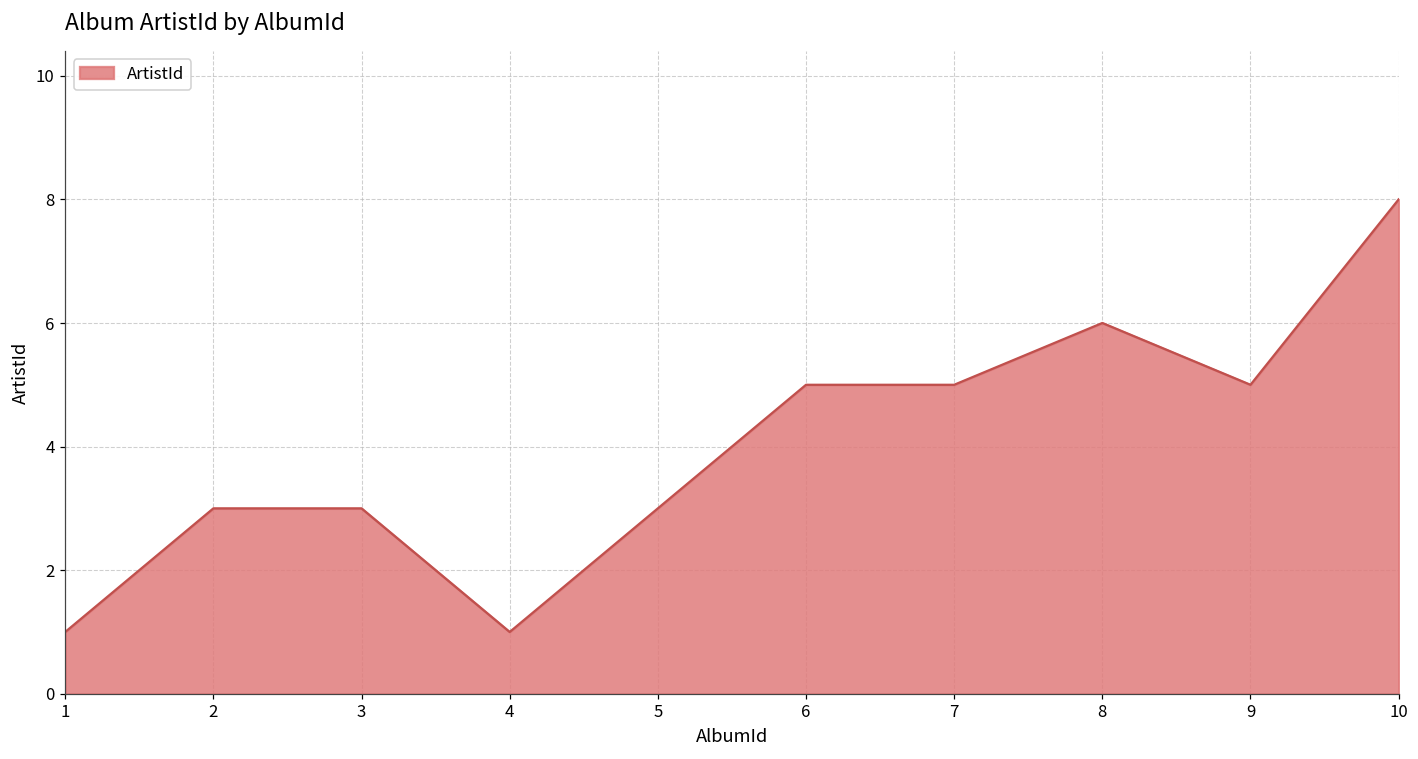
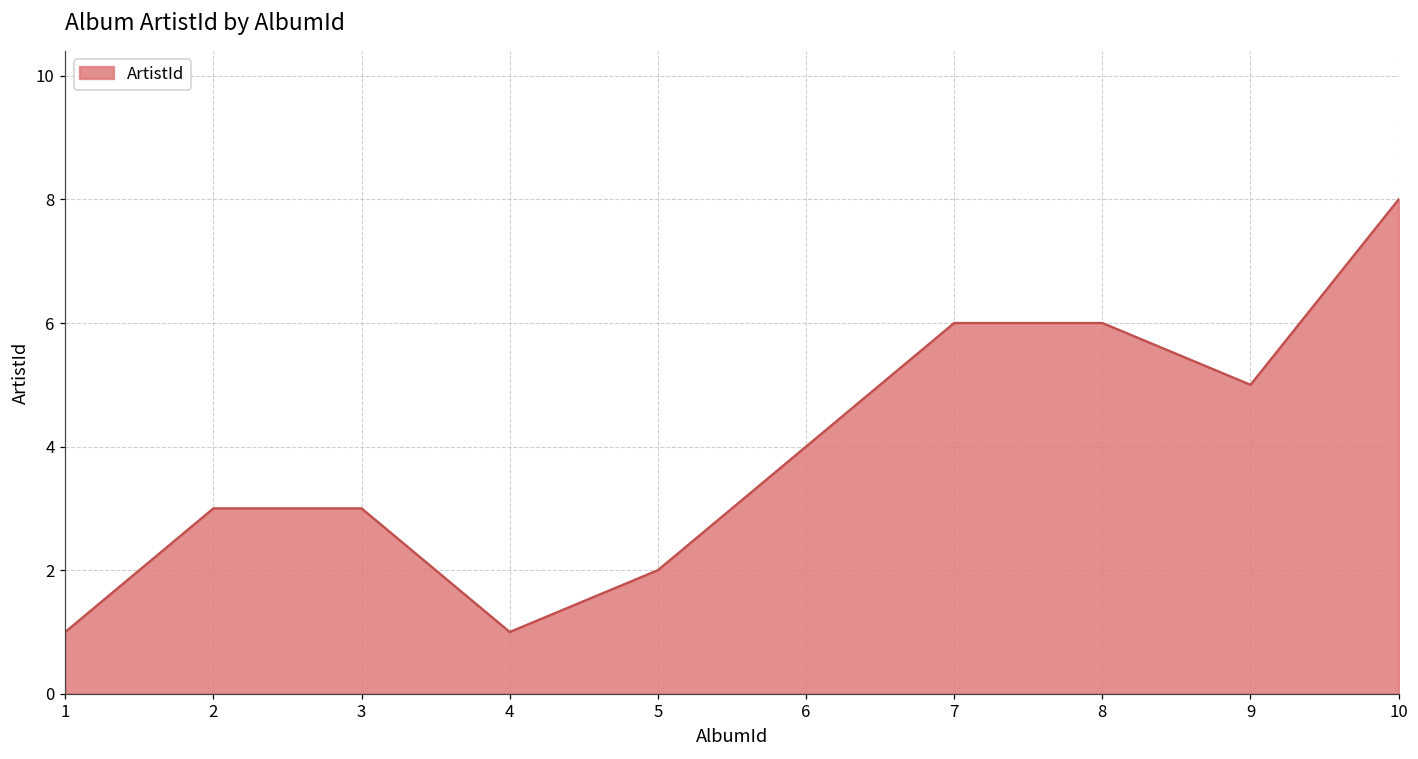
  {
    "1": 1,
    "2": 3,
    "3": 3,
    "4": 1,
-   "5": 3,
-   "6": 5,
-   "7": 5,
+   "5": 2,
+   "6": 4,
+   "7": 6,
    "8": 6,
    "9": 5,
    "10": 8
  }
